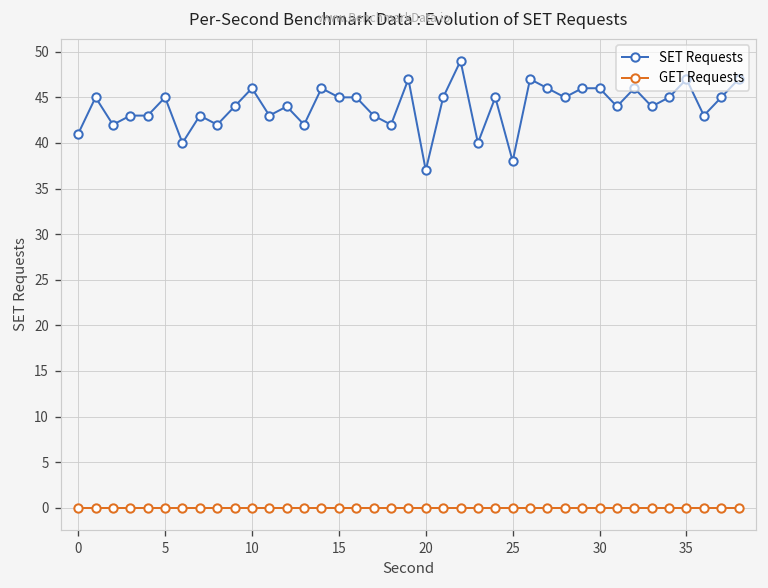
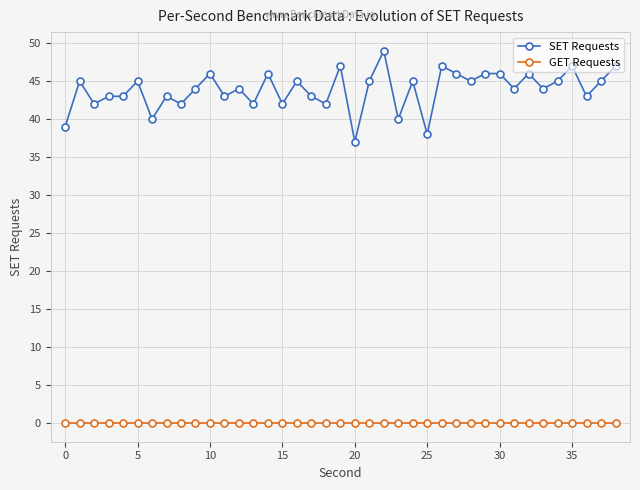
  {
    "SET Requests": {
-     "0": 41,
+     "0": 39,
      "5": 45,
      "10": 46,
-     "15": 45,
+     "15": 42,
      "20": 37,
      "25": 38,
      "30": 46
    },
    "GET Requests": {
      "0": 0,
      "5": 0,
      "10": 0,
      "15": 0,
      "20": 0,
      "25": 0,
      "30": 0,
      "35": 0
    }
  }
